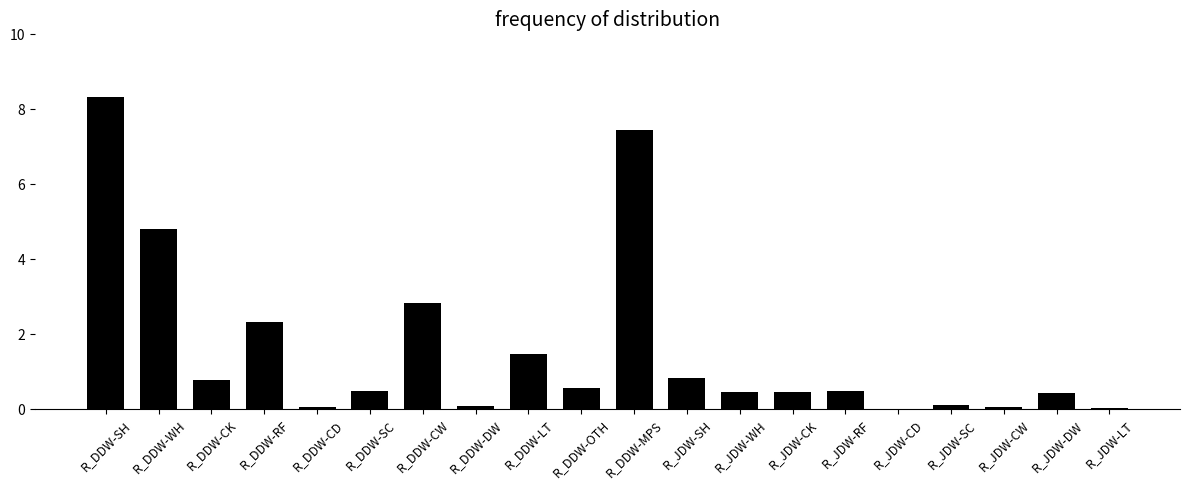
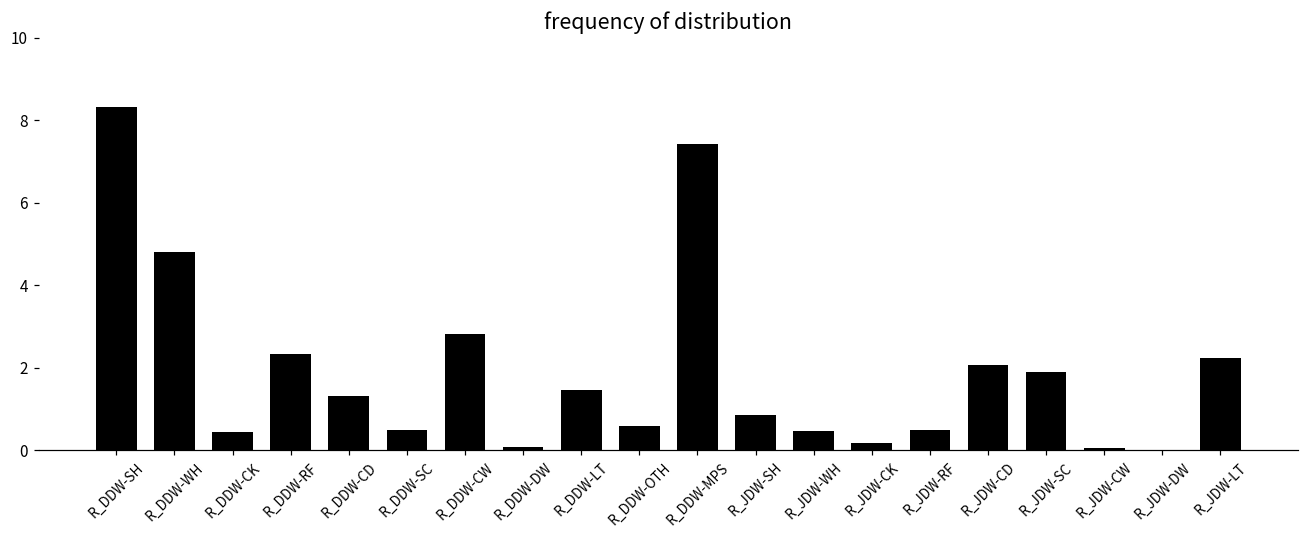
  {
    "R_DDW-SH": 8.3,
    "R_DDW-WH": 4.8,
-   "R_DDW-CK": 0.8,
+   "R_DDW-CK": 0.4,
    "R_DDW-RF": 2.3,
-   "R_DDW-CD": 0.1,
+   "R_DDW-CD": 1.3,
    "R_DDW-SC": 0.5,
    "R_DDW-CW": 2.8,
    "R_DDW-DW": 0.1,
    "R_DDW-LT": 1.5,
    "R_DDW-OTH": 0.6,
    "R_DDW-MPS": 7.4,
    "R_JDW-SH": 0.8,
    "R_JDW-WH": 0.5,
-   "R_JDW-CK": 0.5,
+   "R_JDW-CK": 0.2,
    "R_JDW-RF": 0.5,
-   "R_JDW-CD": 0.0,
-   "R_JDW-SC": 0.1,
-   "R_JDW-DW": 0.4,
-   "R_JDW-LT": 0.0
+   "R_JDW-CD": 2.1,
+   "R_JDW-SC": 1.9,
+   "R_JDW-DW": 0.0,
+   "R_JDW-LT": 2.2
  }
